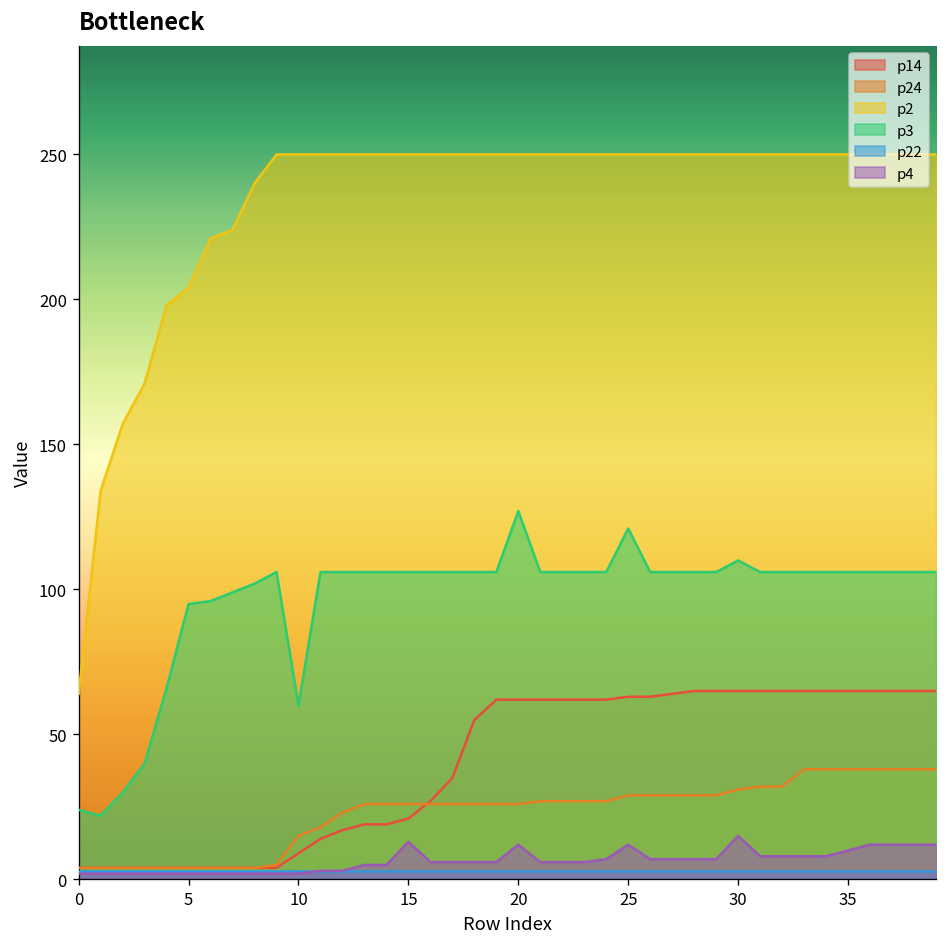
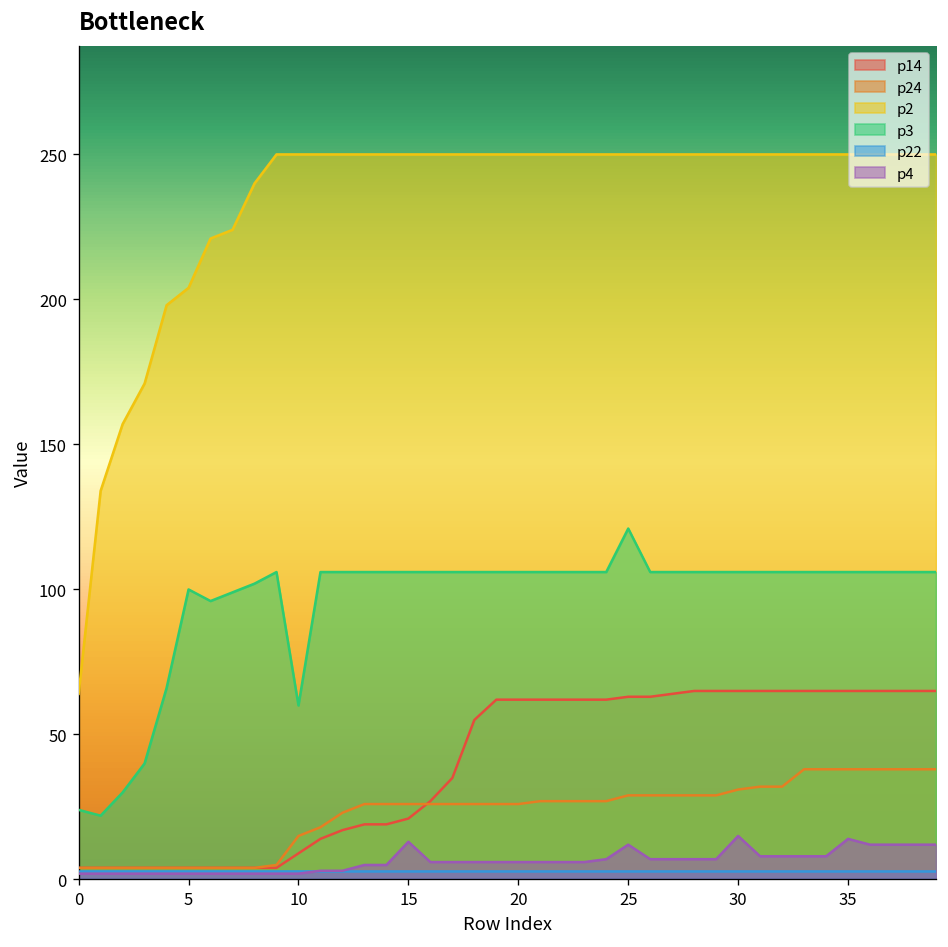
  {
    "p2": {
      "0": 64,
      "5": 204,
      "10": 250,
      "15": 250,
      "20": 250,
      "25": 250,
      "30": 250,
      "35": 250
    },
    "p3": {
      "0": 24,
-     "5": 95,
+     "5": 100,
      "10": 60,
      "15": 106,
-     "20": 127,
+     "20": 106,
      "25": 121,
-     "30": 110,
+     "30": 106,
      "35": 106
    },
    "p22": {
      "15": 3,
      "20": 3,
      "25": 3,
      "30": 3,
      "35": 3
    },
    "p4": {
      "15": 13,
-     "20": 12,
+     "20": 6,
      "25": 12,
      "30": 15,
-     "35": 10
+     "35": 14
    }
  }
